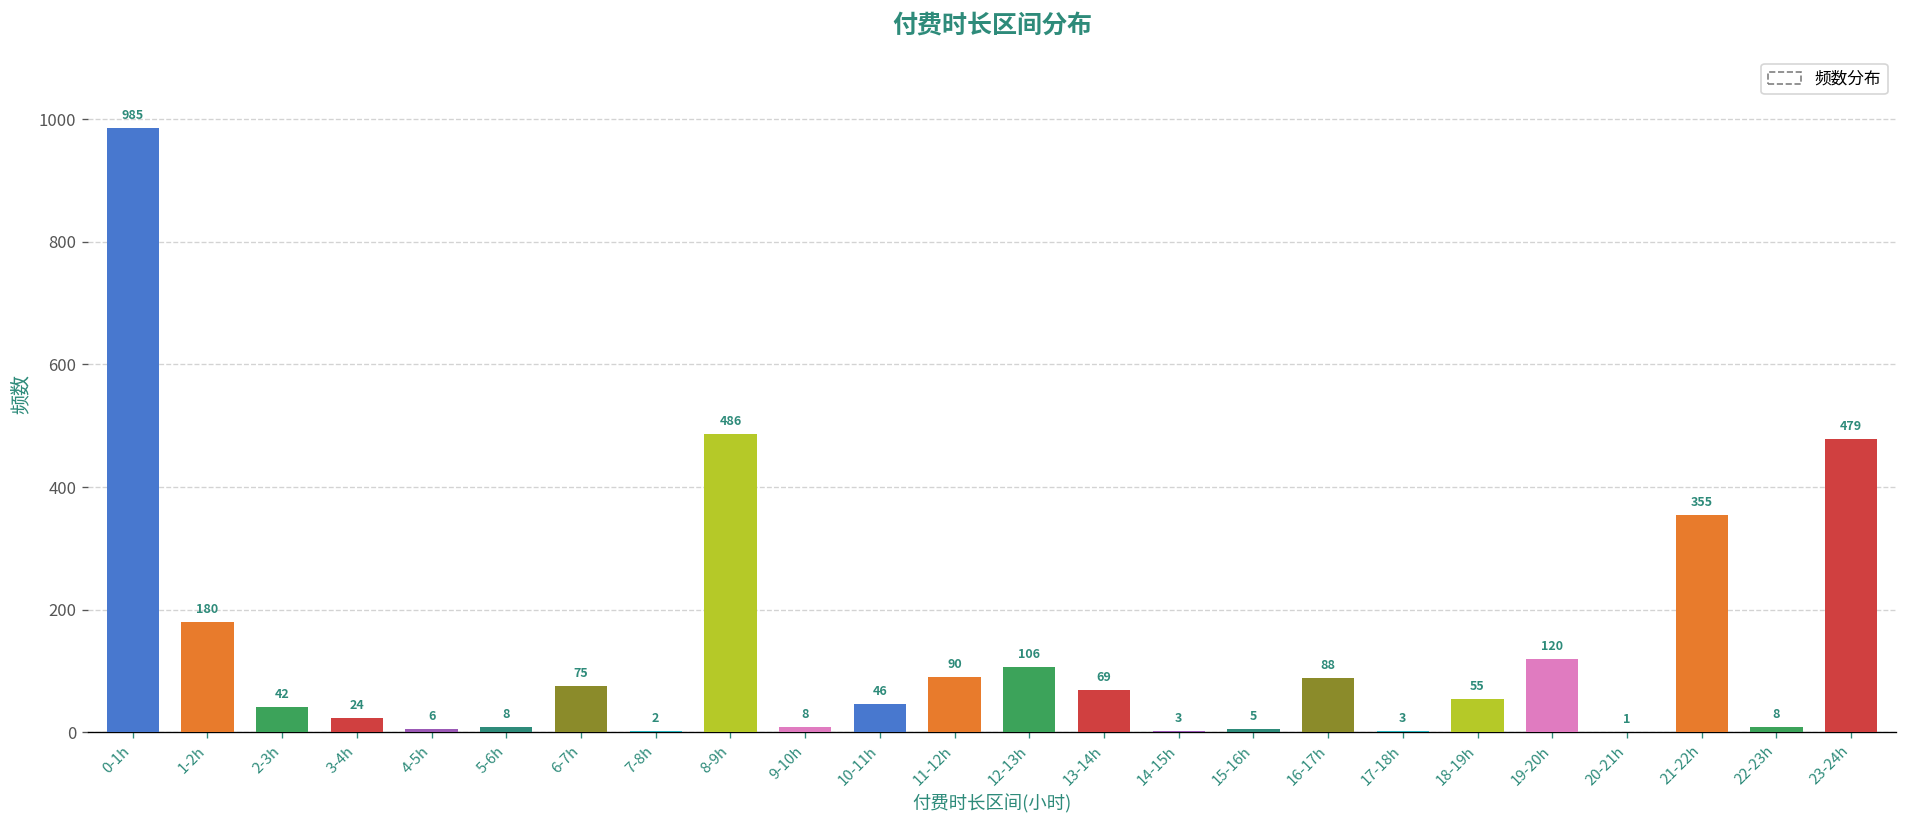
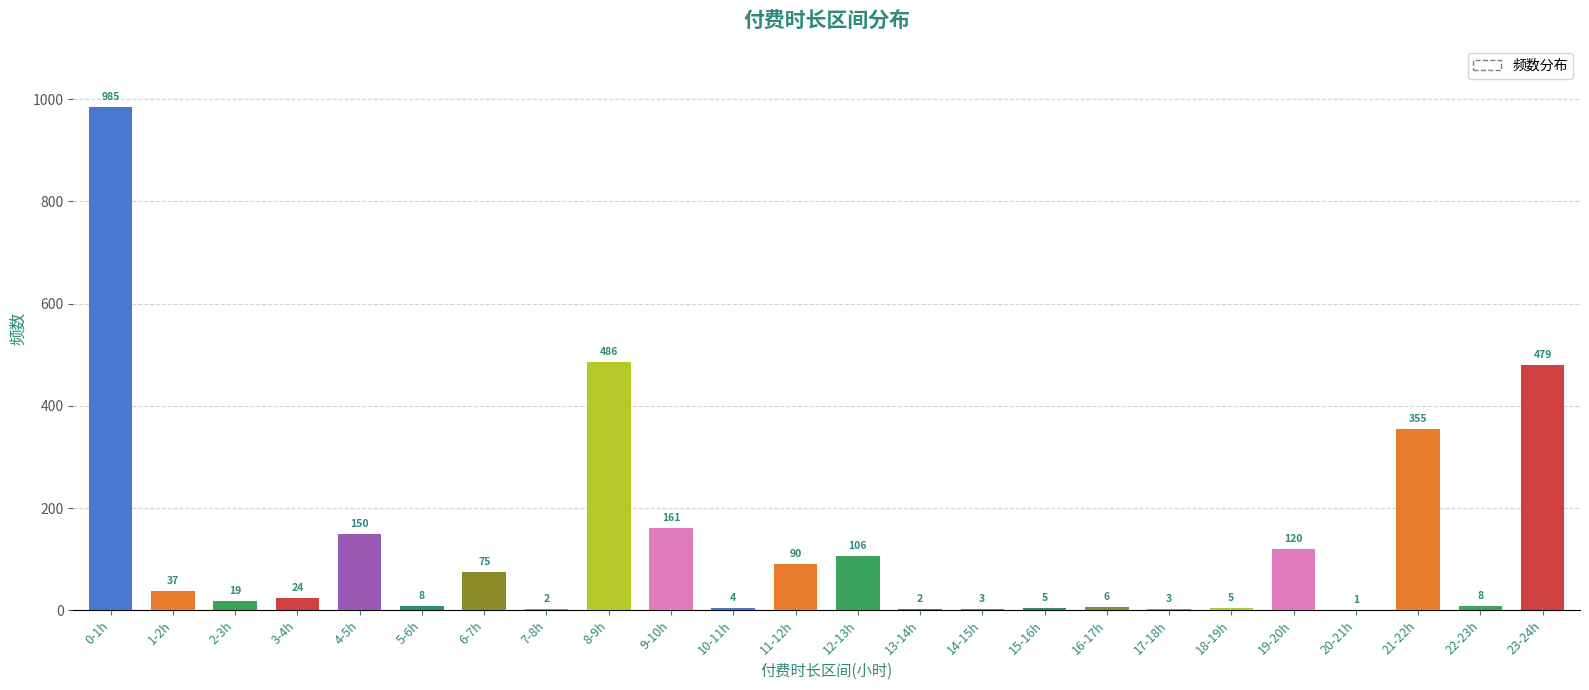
  {
    "0-1h": 985,
-   "1-2h": 180,
-   "2-3h": 42,
+   "1-2h": 37,
+   "2-3h": 19,
    "3-4h": 24,
-   "4-5h": 6,
+   "4-5h": 150,
    "5-6h": 8,
    "6-7h": 75,
    "7-8h": 2,
    "8-9h": 486,
-   "9-10h": 8,
-   "10-11h": 46,
+   "9-10h": 161,
+   "10-11h": 4,
    "11-12h": 90,
    "12-13h": 106,
-   "13-14h": 69,
+   "13-14h": 2,
    "14-15h": 3,
    "15-16h": 5,
-   "16-17h": 88,
+   "16-17h": 6,
    "17-18h": 3,
-   "18-19h": 55,
+   "18-19h": 5,
    "19-20h": 120,
    "20-21h": 1,
    "21-22h": 355,
    "22-23h": 8,
    "23-24h": 479
  }
